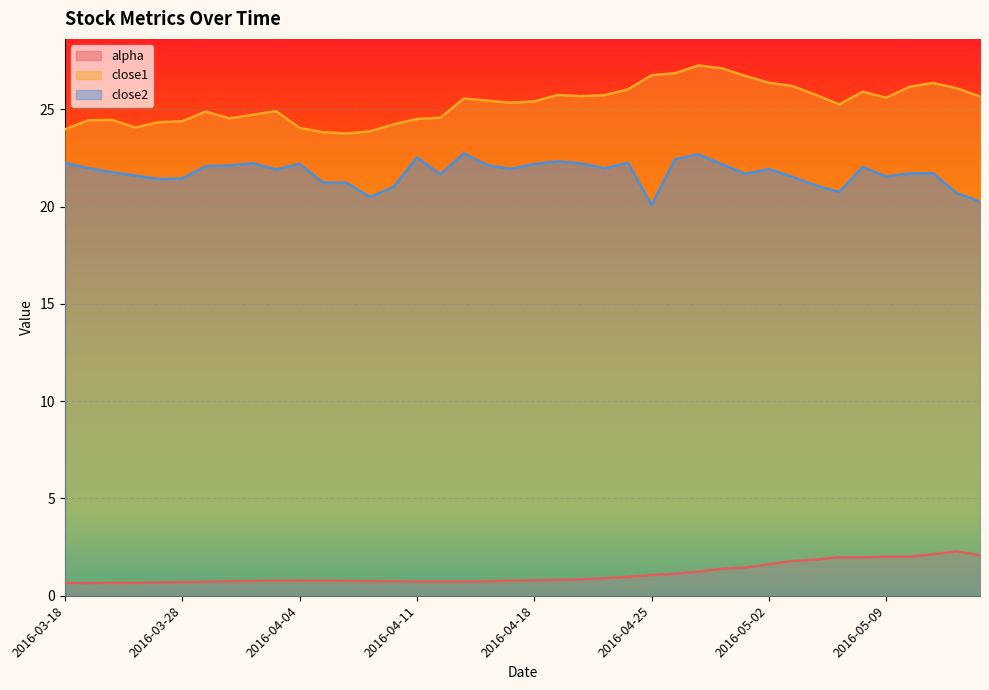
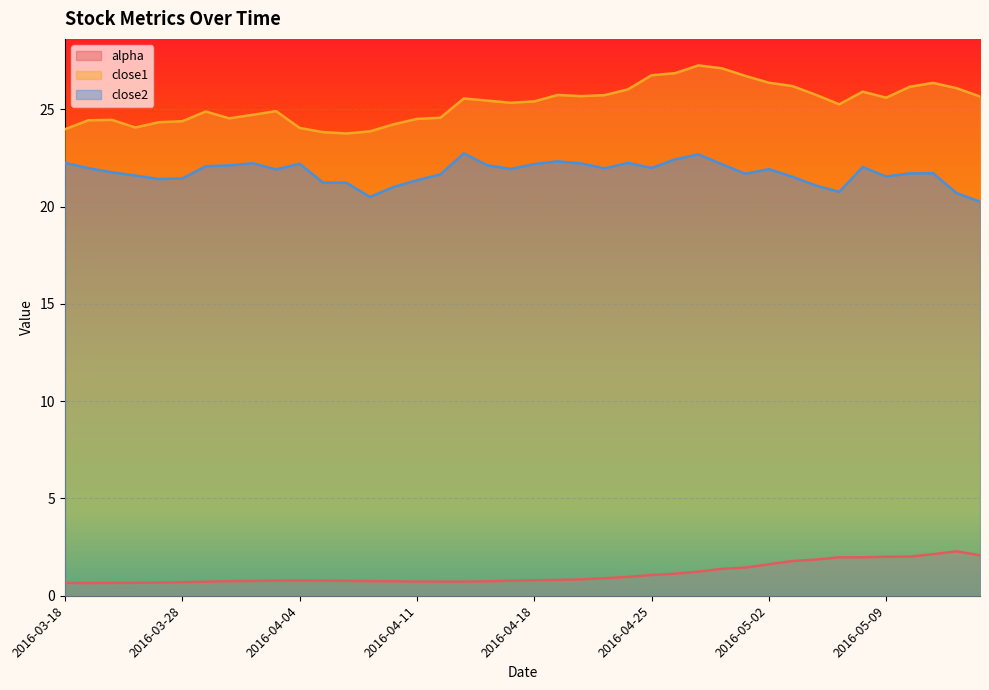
  {
    "alpha": {
      "2016-03-18": 0.7,
      "2016-03-28": 0.7,
      "2016-04-04": 0.8,
      "2016-04-11": 0.7,
      "2016-04-18": 0.8,
      "2016-04-25": 1.1,
      "2016-05-02": 1.6,
      "2016-05-09": 2.0
    },
    "close1": {
      "2016-03-18": 24.0,
      "2016-03-28": 24.4,
      "2016-04-04": 24.0,
      "2016-04-11": 24.5,
      "2016-04-18": 25.4,
      "2016-04-25": 26.7,
      "2016-05-02": 26.4,
      "2016-05-09": 25.6
    },
    "close2": {
      "2016-03-18": 22.2,
      "2016-03-28": 21.4,
      "2016-04-04": 22.2,
-     "2016-04-11": 22.5,
+     "2016-04-11": 21.4,
      "2016-04-18": 22.2,
-     "2016-04-25": 20.1,
+     "2016-04-25": 22.0,
      "2016-05-02": 21.9,
      "2016-05-09": 21.5
    }
  }
